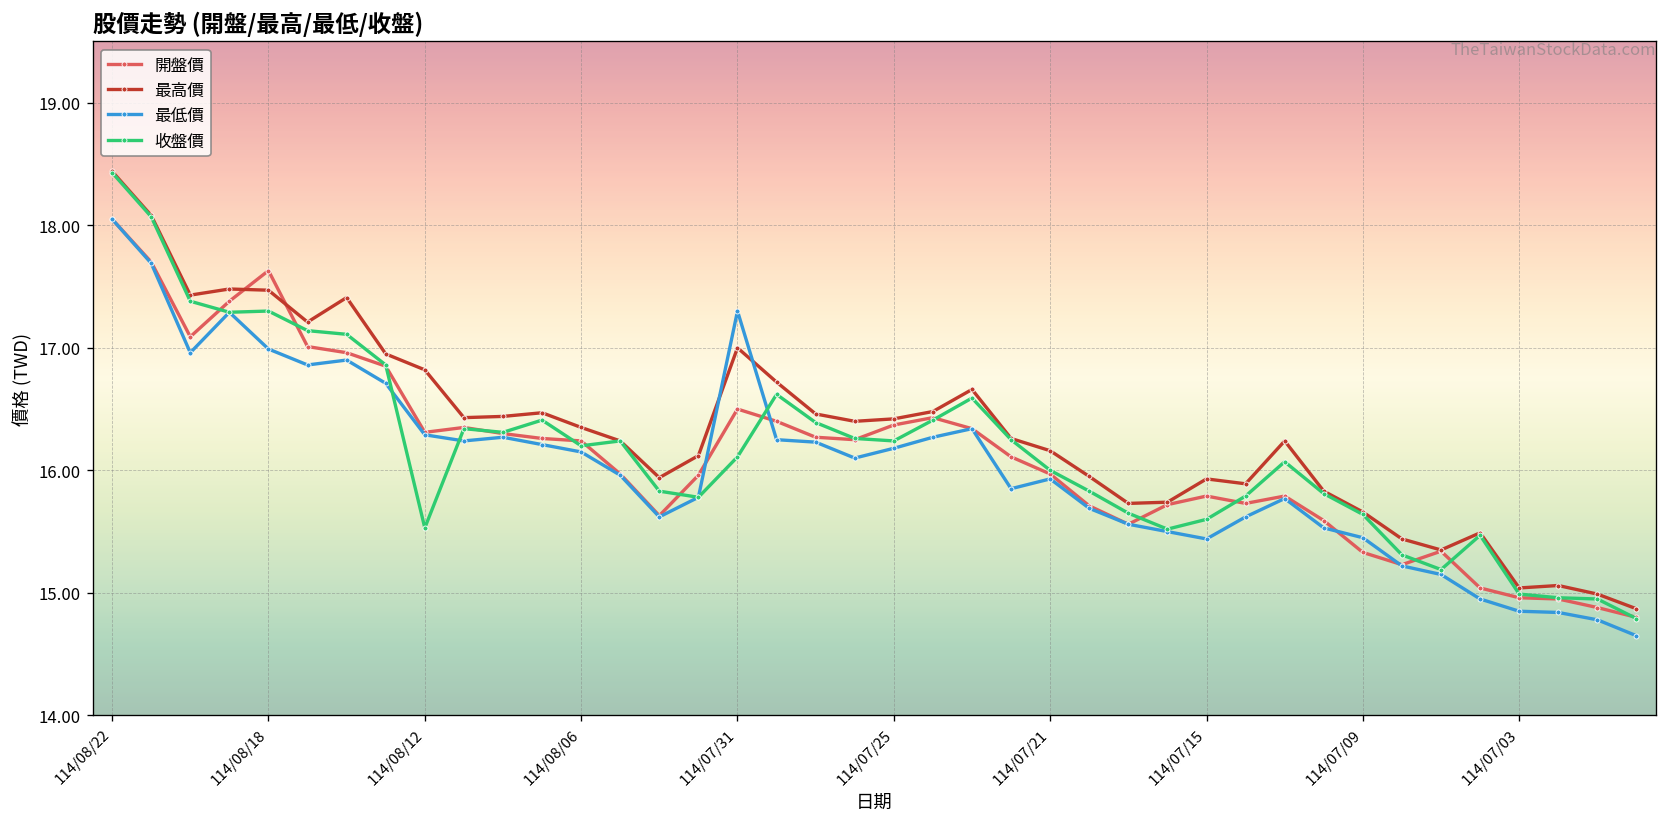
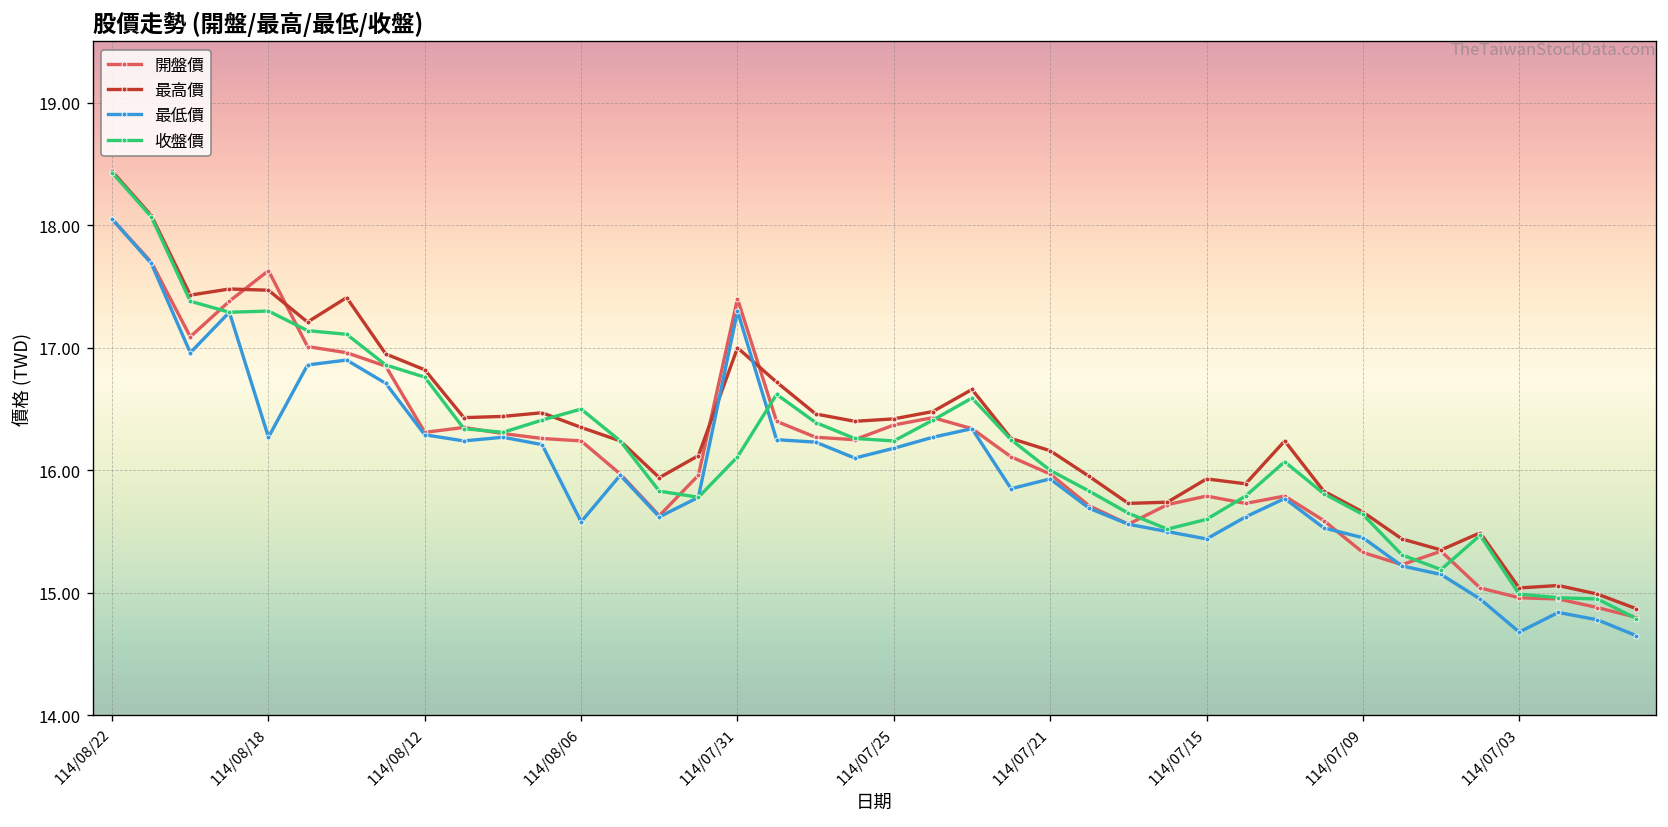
  {
    "開盤價": {
      "114/08/18": 17.63,
      "114/08/06": 16.24,
-     "114/07/31": 16.5,
+     "114/07/31": 17.4,
      "114/07/25": 16.37,
      "114/07/21": 15.97,
      "114/07/15": 15.8,
      "114/07/09": 15.33,
      "114/07/03": 14.96
    },
    "最高價": {
      "114/08/18": 17.47,
      "114/08/12": 16.82,
      "114/08/06": 16.35,
      "114/07/31": 17.00,
      "114/07/25": 16.42,
      "114/07/21": 16.16,
      "114/07/15": 15.93,
      "114/07/03": 15.04
    },
    "最低價": {
-     "114/08/18": 16.99,
-     "114/08/06": 16.15,
+     "114/08/18": 16.27,
+     "114/08/06": 15.58,
      "114/07/31": 17.30,
      "114/07/25": 16.18,
      "114/07/21": 15.93,
      "114/07/15": 15.44,
      "114/07/09": 15.45,
-     "114/07/03": 14.85
+     "114/07/03": 14.68
    },
    "收盤價": {
      "114/08/18": 17.30,
-     "114/08/12": 15.53,
-     "114/08/06": 16.2,
+     "114/08/12": 16.76,
+     "114/08/06": 16.5,
      "114/07/31": 16.11,
      "114/07/25": 16.24,
      "114/07/21": 16.00,
      "114/07/15": 15.60,
      "114/07/03": 14.99
    }
  }
